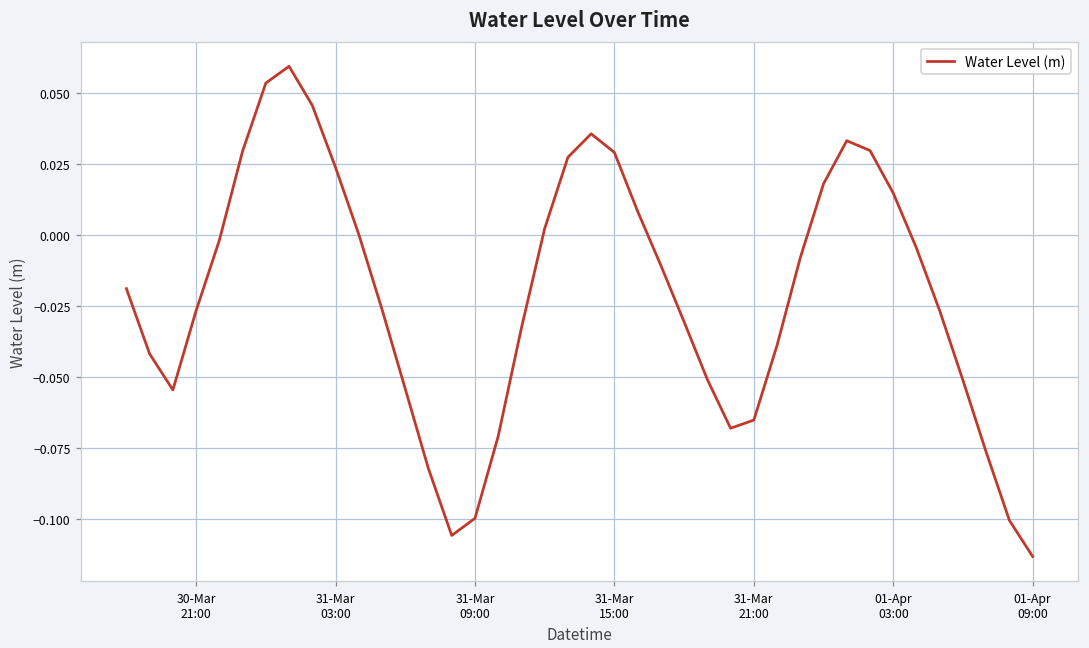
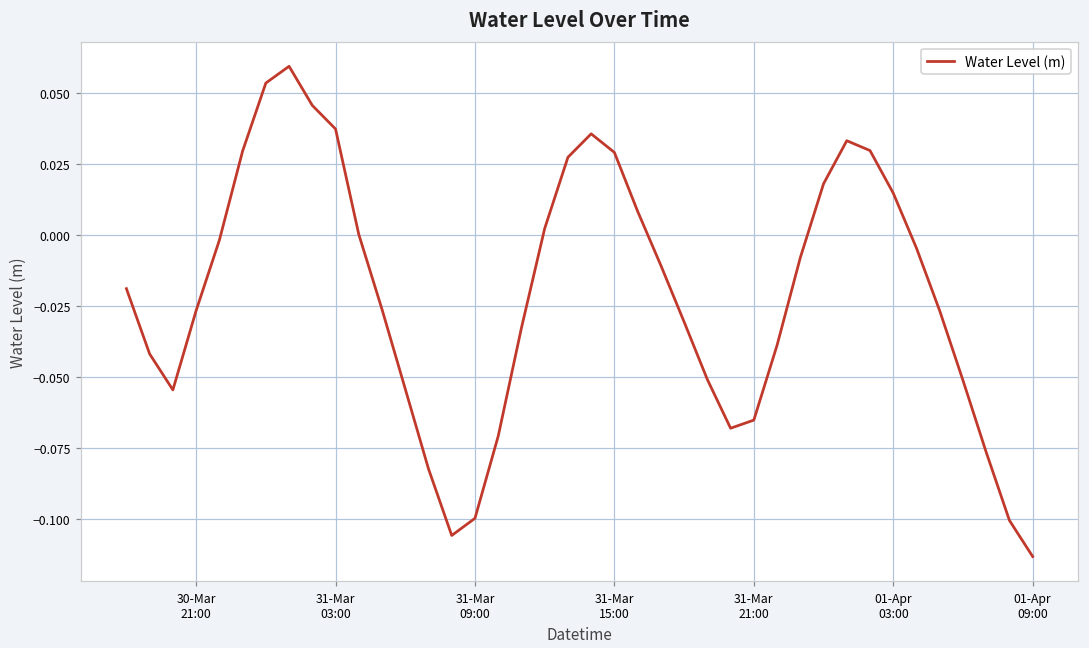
  {
    "30-Mar 21:00": -0.027,
-   "31-Mar 03:00": 0.024,
+   "31-Mar 03:00": 0.037,
    "31-Mar 09:00": -0.100,
    "31-Mar 15:00": 0.029,
    "31-Mar 21:00": -0.065,
    "01-Apr 03:00": 0.015,
    "01-Apr 09:00": -0.113
  }
